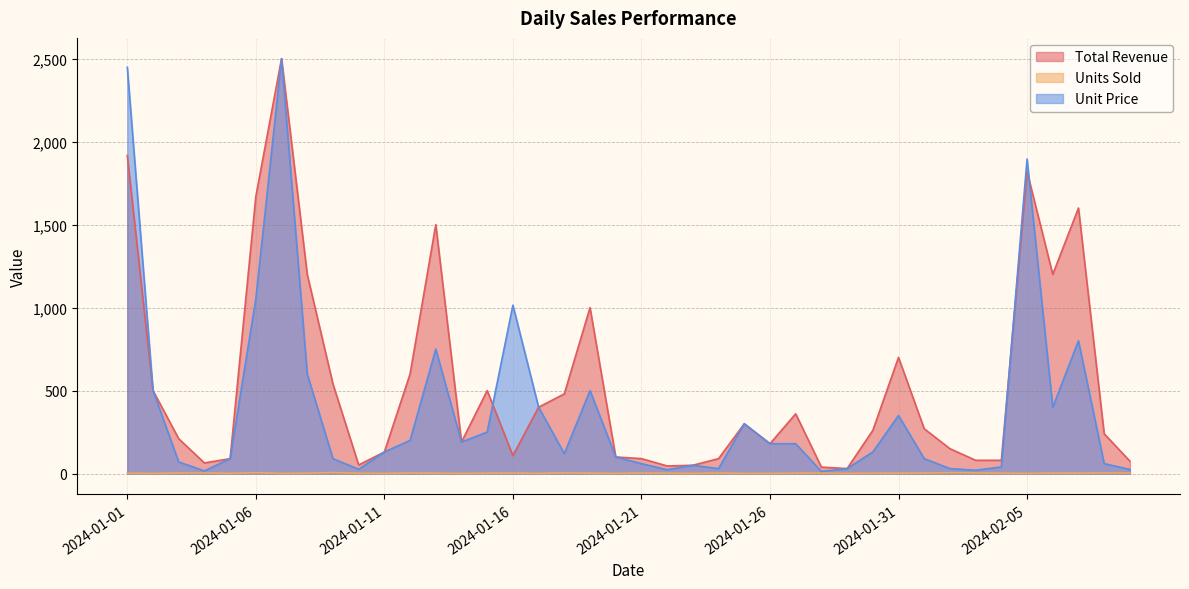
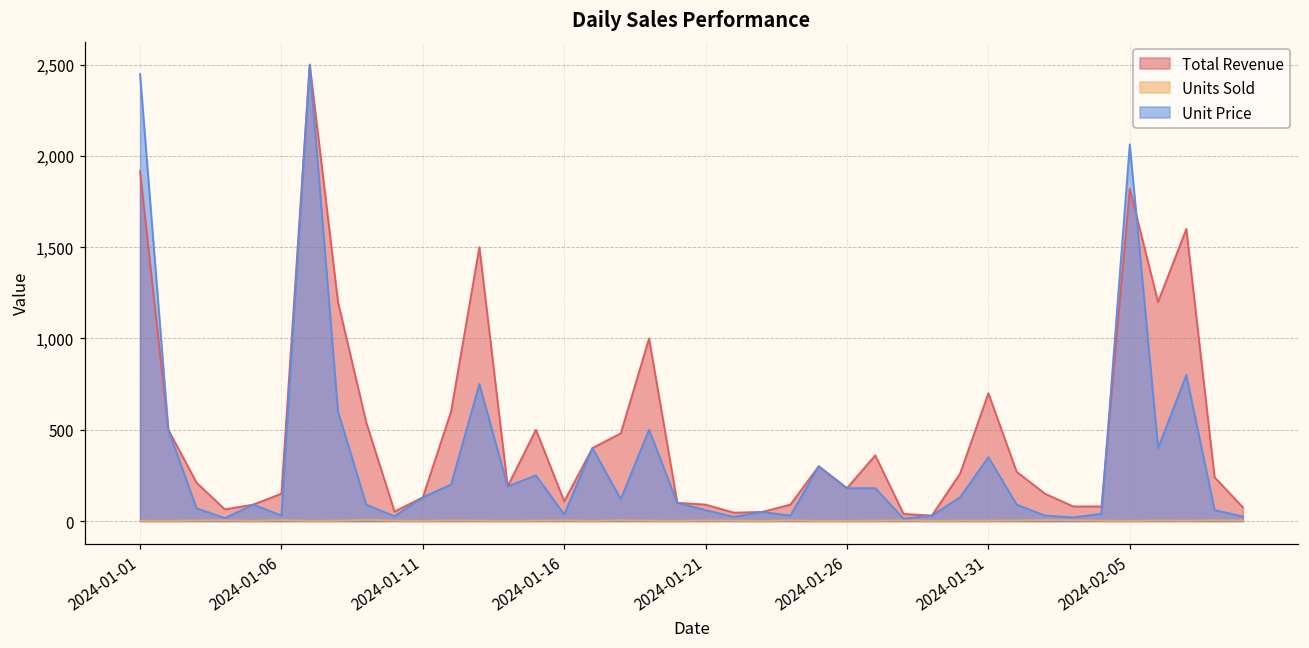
  {
    "Total Revenue": {
      "2024-01-01": "1,920",
-     "2024-01-06": "1,670",
+     "2024-01-06": "150",
      "2024-01-16": "110",
      "2024-01-21": "90",
      "2024-01-31": "700",
      "2024-02-05": "1,820"
    },
    "Units Sold": {
      "2024-01-01": "0",
      "2024-01-06": "10",
      "2024-01-11": "0",
      "2024-01-16": "0",
      "2024-01-21": "0",
      "2024-01-26": "0",
      "2024-01-31": "0",
      "2024-02-05": "0"
    },
    "Unit Price": {
      "2024-01-01": "2,450",
-     "2024-01-06": "1,050",
-     "2024-01-16": "1,010",
+     "2024-01-06": "30",
+     "2024-01-16": "40",
      "2024-01-21": "60",
      "2024-01-31": "350",
-     "2024-02-05": "1,900"
+     "2024-02-05": "2,060"
    }
  }
